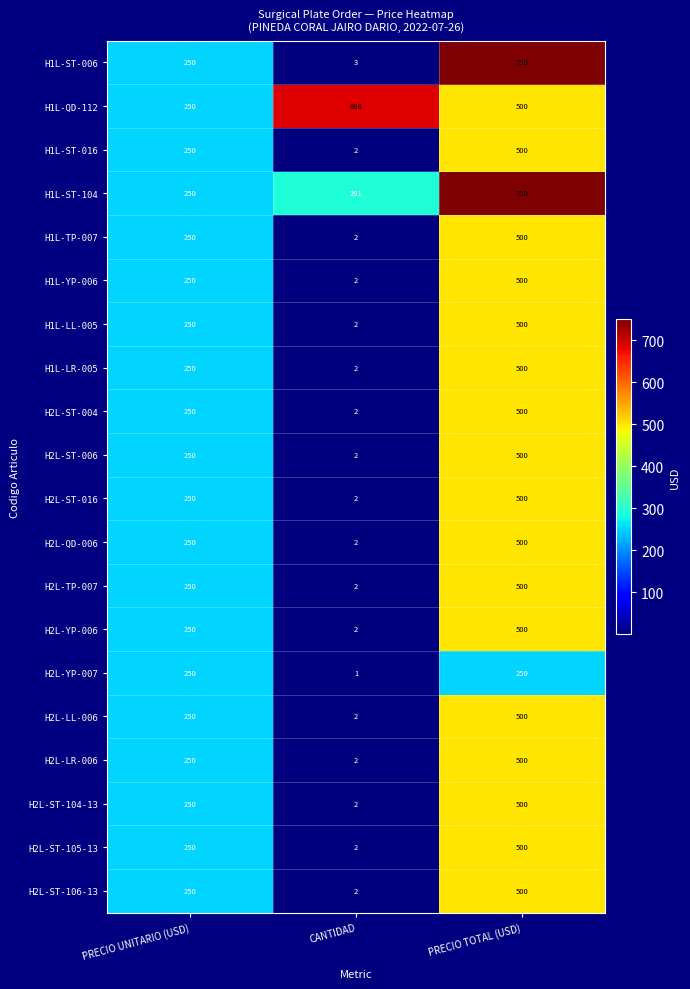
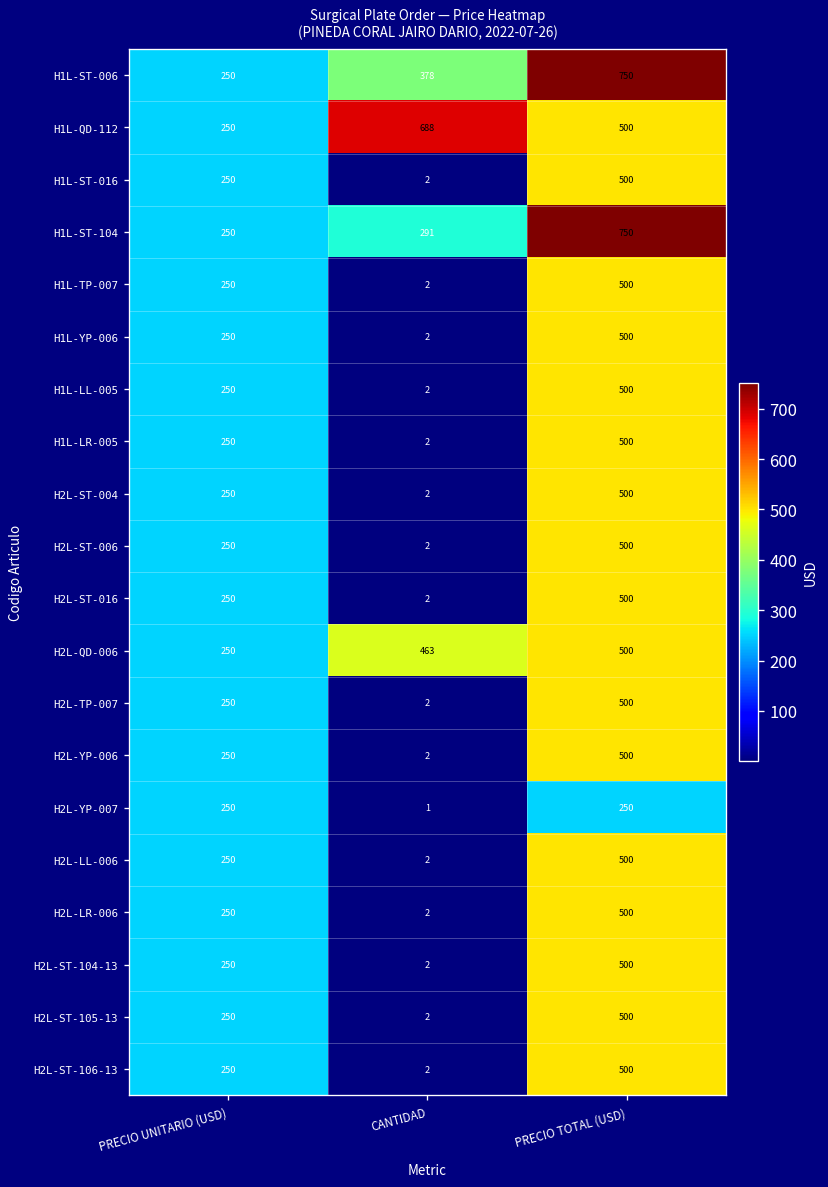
  {
    "H1L-ST-006": {
      "PRECIO UNITARIO (USD)": 250,
-     "CANTIDAD": 3,
+     "CANTIDAD": 378,
      "PRECIO TOTAL (USD)": 750
    },
    "H1L-QD-112": {
      "PRECIO UNITARIO (USD)": 250,
      "CANTIDAD": 688,
      "PRECIO TOTAL (USD)": 500
    },
    "H1L-ST-016": {
      "PRECIO UNITARIO (USD)": 250,
      "CANTIDAD": 2,
      "PRECIO TOTAL (USD)": 500
    },
    "H1L-ST-104": {
      "PRECIO UNITARIO (USD)": 250,
      "CANTIDAD": 291,
      "PRECIO TOTAL (USD)": 750
    },
    "H1L-TP-007": {
      "PRECIO UNITARIO (USD)": 250,
      "CANTIDAD": 2,
      "PRECIO TOTAL (USD)": 500
    },
    "H1L-YP-006": {
      "PRECIO UNITARIO (USD)": 250,
      "CANTIDAD": 2,
      "PRECIO TOTAL (USD)": 500
    },
    "H1L-LL-005": {
      "PRECIO UNITARIO (USD)": 250,
      "CANTIDAD": 2,
      "PRECIO TOTAL (USD)": 500
    },
    "H1L-LR-005": {
      "PRECIO UNITARIO (USD)": 250,
      "CANTIDAD": 2,
      "PRECIO TOTAL (USD)": 500
    },
    "H2L-ST-004": {
      "PRECIO UNITARIO (USD)": 250,
      "CANTIDAD": 2,
      "PRECIO TOTAL (USD)": 500
    },
    "H2L-ST-006": {
      "PRECIO UNITARIO (USD)": 250,
      "CANTIDAD": 2,
      "PRECIO TOTAL (USD)": 500
    },
    "H2L-ST-016": {
      "PRECIO UNITARIO (USD)": 250,
      "CANTIDAD": 2,
      "PRECIO TOTAL (USD)": 500
    },
    "H2L-QD-006": {
      "PRECIO UNITARIO (USD)": 250,
-     "CANTIDAD": 2,
+     "CANTIDAD": 463,
      "PRECIO TOTAL (USD)": 500
    },
    "H2L-TP-007": {
      "PRECIO UNITARIO (USD)": 250,
      "CANTIDAD": 2,
      "PRECIO TOTAL (USD)": 500
    },
    "H2L-YP-006": {
      "PRECIO UNITARIO (USD)": 250,
      "CANTIDAD": 2,
      "PRECIO TOTAL (USD)": 500
    },
    "H2L-YP-007": {
      "PRECIO UNITARIO (USD)": 250,
      "CANTIDAD": 1,
      "PRECIO TOTAL (USD)": 250
    },
    "H2L-LL-006": {
      "PRECIO UNITARIO (USD)": 250,
      "CANTIDAD": 2,
      "PRECIO TOTAL (USD)": 500
    },
    "H2L-LR-006": {
      "PRECIO UNITARIO (USD)": 250,
      "CANTIDAD": 2,
      "PRECIO TOTAL (USD)": 500
    },
    "H2L-ST-104-13": {
      "PRECIO UNITARIO (USD)": 250,
      "CANTIDAD": 2,
      "PRECIO TOTAL (USD)": 500
    },
    "H2L-ST-105-13": {
      "PRECIO UNITARIO (USD)": 250,
      "CANTIDAD": 2,
      "PRECIO TOTAL (USD)": 500
    },
    "H2L-ST-106-13": {
      "PRECIO UNITARIO (USD)": 250,
      "CANTIDAD": 2,
      "PRECIO TOTAL (USD)": 500
    }
  }
